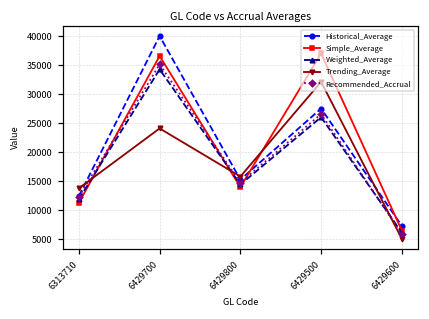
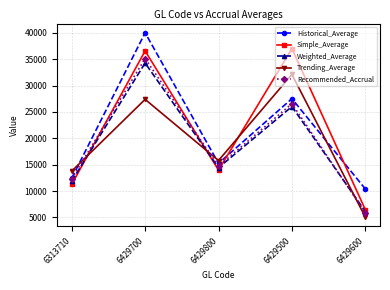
  {
    "Historical_Average": {
      "6429700": 40000,
      "6429800": 15000,
      "6429500": 28000,
-     "6429600": 7000
+     "6429600": 10000
    },
    "Simple_Average": {
      "6313710": 11000,
      "6429700": 37000
    },
    "Weighted_Average": {
      "6429700": 34000,
      "6429500": 26000
    },
    "Trending_Average": {
      "6313710": 14000,
-     "6429700": 24000,
+     "6429700": 27000,
      "6429800": 16000,
      "6429600": 5000
    },
    "Recommended_Accrual": {
      "6429700": 35000,
      "6429500": 27000
    }
  }
